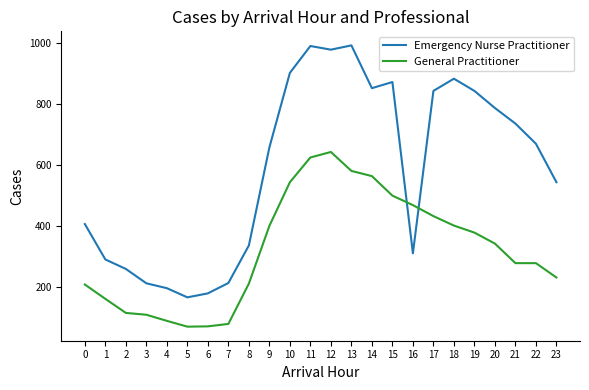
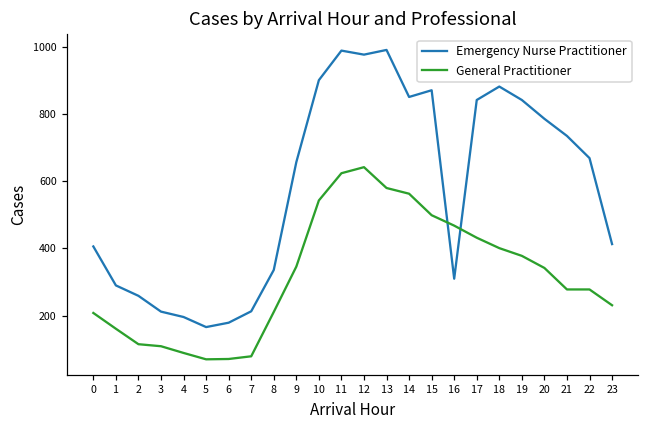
  {
    "Emergency Nurse Practitioner": {
      "0": 410,
      "1": 290,
      "2": 260,
      "3": 210,
      "4": 200,
      "5": 170,
      "6": 180,
      "7": 210,
      "8": 340,
      "9": 660,
      "10": 900,
      "11": 990,
      "12": 980,
      "13": 990,
      "14": 850,
      "15": 870,
      "16": 310,
      "17": 840,
      "18": 880,
      "19": 840,
      "20": 790,
      "21": 740,
      "22": 670,
-     "23": 540
+     "23": 410
    },
    "General Practitioner": {
      "0": 210,
      "1": 160,
      "2": 120,
      "3": 110,
      "4": 90,
      "5": 70,
      "6": 70,
      "7": 80,
      "8": 210,
-     "9": 400,
+     "9": 350,
      "10": 540,
      "11": 620,
      "12": 640,
      "13": 580,
      "14": 560,
      "15": 500,
      "16": 470,
      "17": 430,
      "18": 400,
      "19": 380,
      "20": 340,
      "21": 280,
      "22": 280,
      "23": 230
    }
  }
